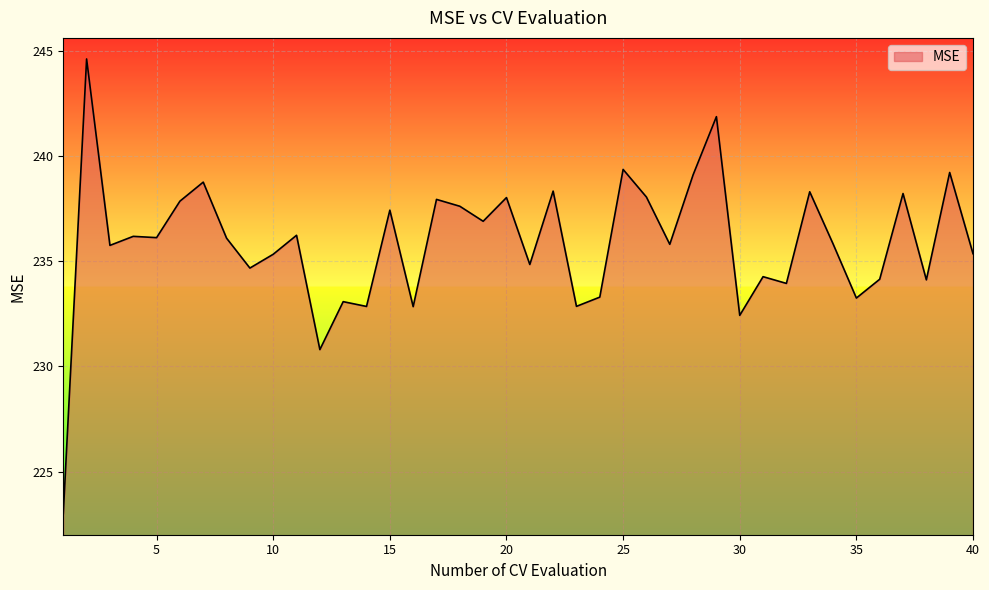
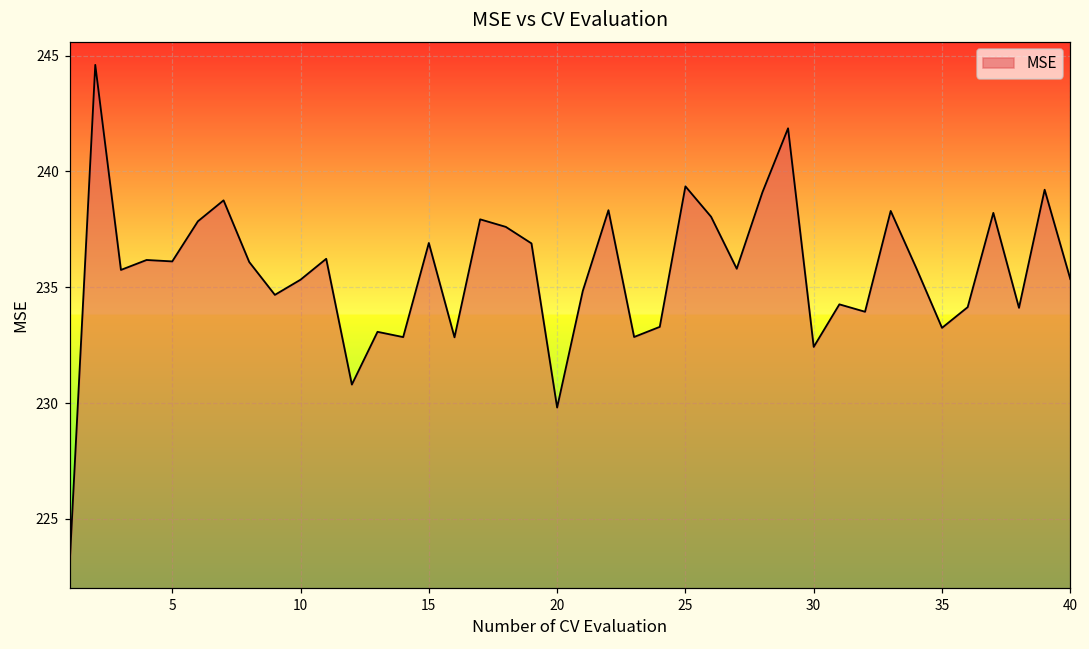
  {
    "5": 236.1,
    "10": 235.3,
-   "15": 237.4,
-   "20": 238.0,
+   "15": 236.9,
+   "20": 229.8,
    "25": 239.4,
    "30": 232.4,
    "35": 233.2,
    "40": 235.4
  }
